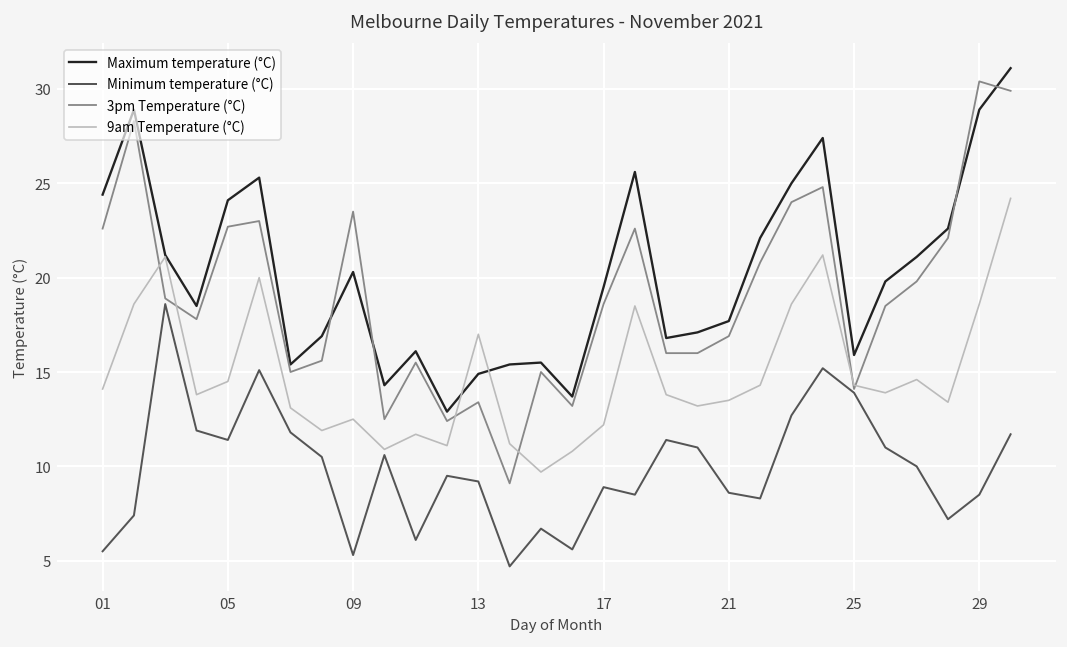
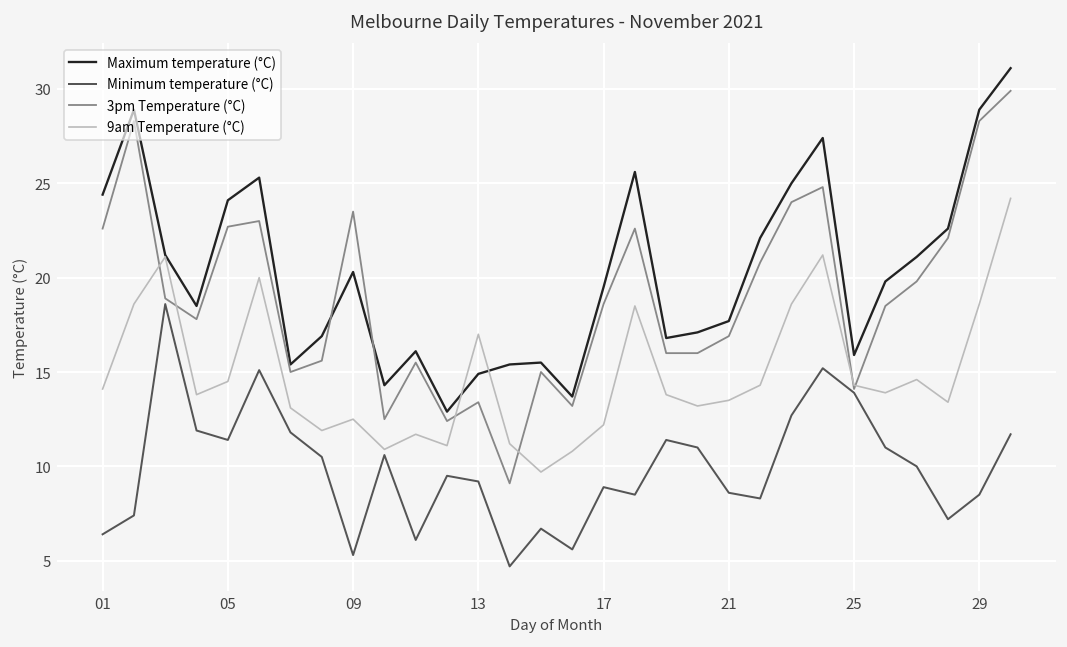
  {
    "Maximum temperature (°C)": {
      "01": 24.4,
      "05": 24.1,
      "09": 20.3,
      "13": 14.9,
      "17": 19.5,
      "21": 17.7,
      "25": 15.9,
      "29": 28.9
    },
    "Minimum temperature (°C)": {
-     "01": 5.5,
+     "01": 6.4,
      "05": 11.4,
      "09": 5.3,
      "13": 9.2,
      "17": 8.9,
      "21": 8.6,
      "25": 13.9,
      "29": 8.5
    },
    "3pm Temperature (°C)": {
      "01": 22.6,
      "05": 22.7,
      "09": 23.5,
      "13": 13.4,
      "17": 18.6,
      "21": 16.9,
      "25": 14.1,
-     "29": 30.4
+     "29": 28.3
    },
    "9am Temperature (°C)": {
      "01": 14.1,
      "05": 14.5,
      "09": 12.5,
      "13": 17.0,
      "17": 12.2,
      "21": 13.5,
      "25": 14.3,
      "29": 18.6
    }
  }
